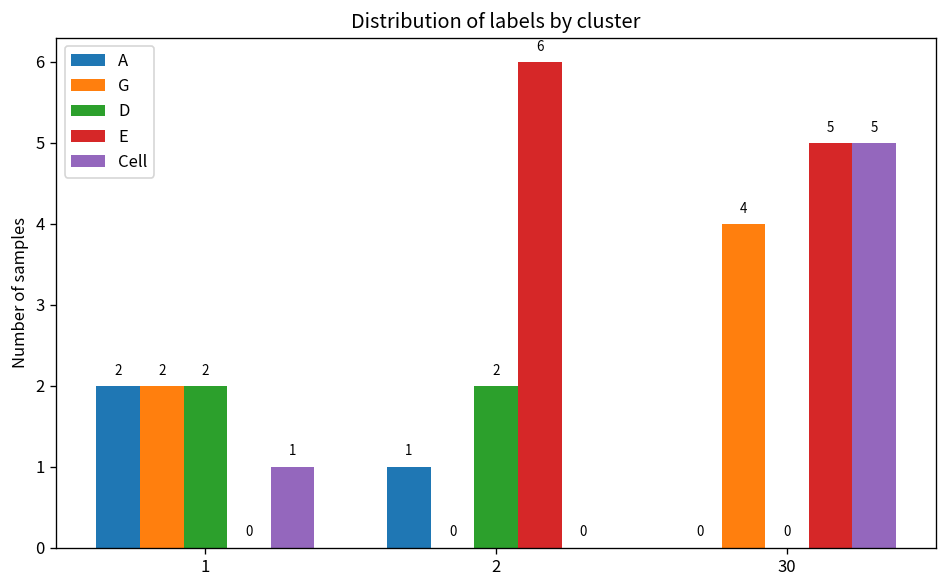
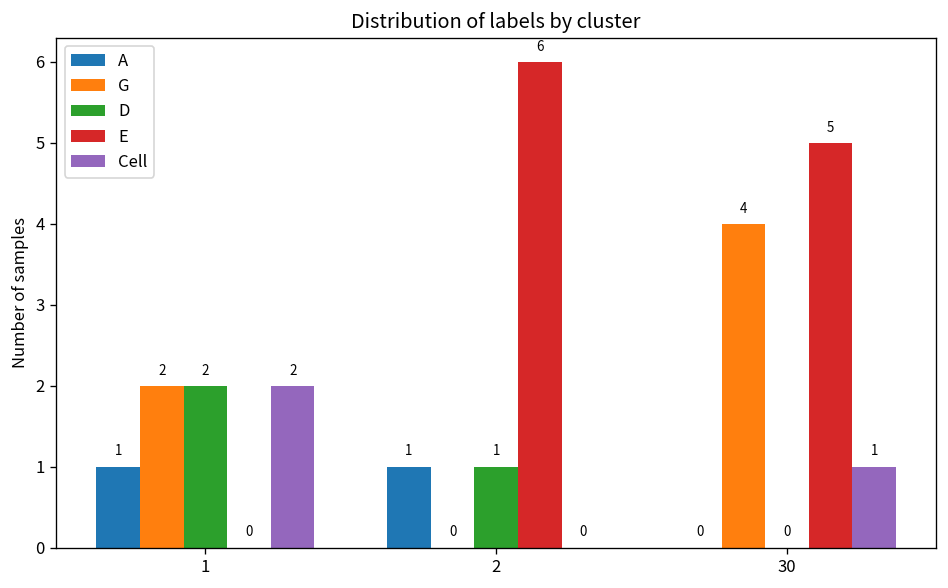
  {
    "A": {
-     "1": 2,
+     "1": 1,
      "2": 1,
      "30": 0
    },
    "G": {
      "1": 2,
      "2": 0,
      "30": 4
    },
    "D": {
      "1": 2,
-     "2": 2,
+     "2": 1,
      "30": 0
    },
    "E": {
      "1": 0,
      "2": 6,
      "30": 5
    },
    "Cell": {
-     "1": 1,
+     "1": 2,
      "2": 0,
-     "30": 5
+     "30": 1
    }
  }
